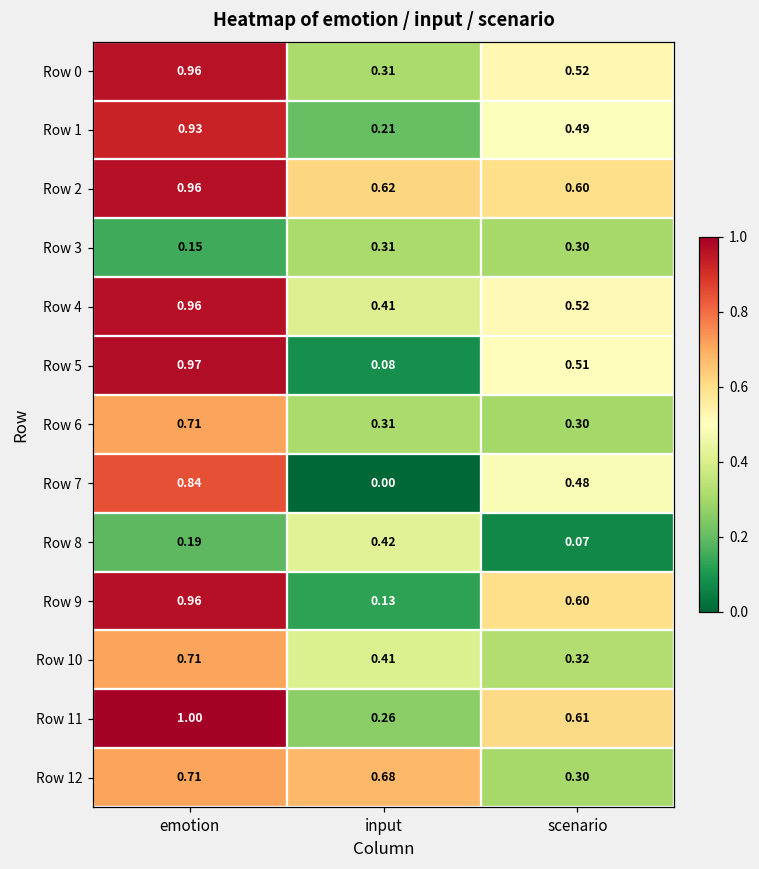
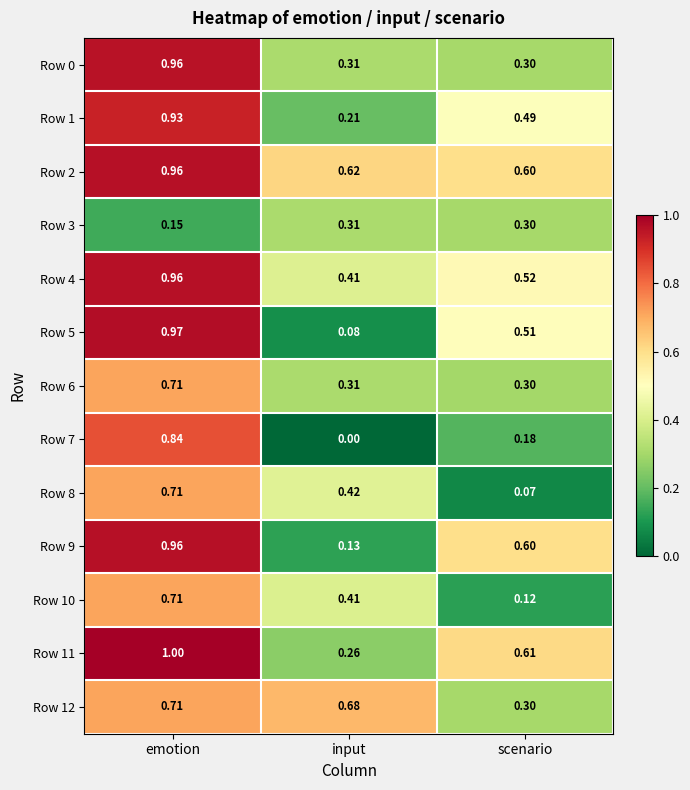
  {
    "Row 0": {
      "emotion": 0.96,
      "input": 0.31,
-     "scenario": 0.52
+     "scenario": 0.30
    },
    "Row 1": {
      "emotion": 0.93,
      "input": 0.21,
      "scenario": 0.49
    },
    "Row 2": {
      "emotion": 0.96,
      "input": 0.62,
      "scenario": 0.60
    },
    "Row 3": {
      "emotion": 0.15,
      "input": 0.31,
      "scenario": 0.30
    },
    "Row 4": {
      "emotion": 0.96,
      "input": 0.41,
      "scenario": 0.52
    },
    "Row 5": {
      "emotion": 0.97,
      "input": 0.08,
      "scenario": 0.51
    },
    "Row 6": {
      "emotion": 0.71,
      "input": 0.31,
      "scenario": 0.30
    },
    "Row 7": {
      "emotion": 0.84,
      "input": 0.00,
-     "scenario": 0.48
+     "scenario": 0.18
    },
    "Row 8": {
-     "emotion": 0.19,
+     "emotion": 0.71,
      "input": 0.42,
      "scenario": 0.07
    },
    "Row 9": {
      "emotion": 0.96,
      "input": 0.13,
      "scenario": 0.60
    },
    "Row 10": {
      "emotion": 0.71,
      "input": 0.41,
-     "scenario": 0.32
+     "scenario": 0.12
    },
    "Row 11": {
      "emotion": 1.00,
      "input": 0.26,
      "scenario": 0.61
    },
    "Row 12": {
      "emotion": 0.71,
      "input": 0.68,
      "scenario": 0.30
    }
  }
